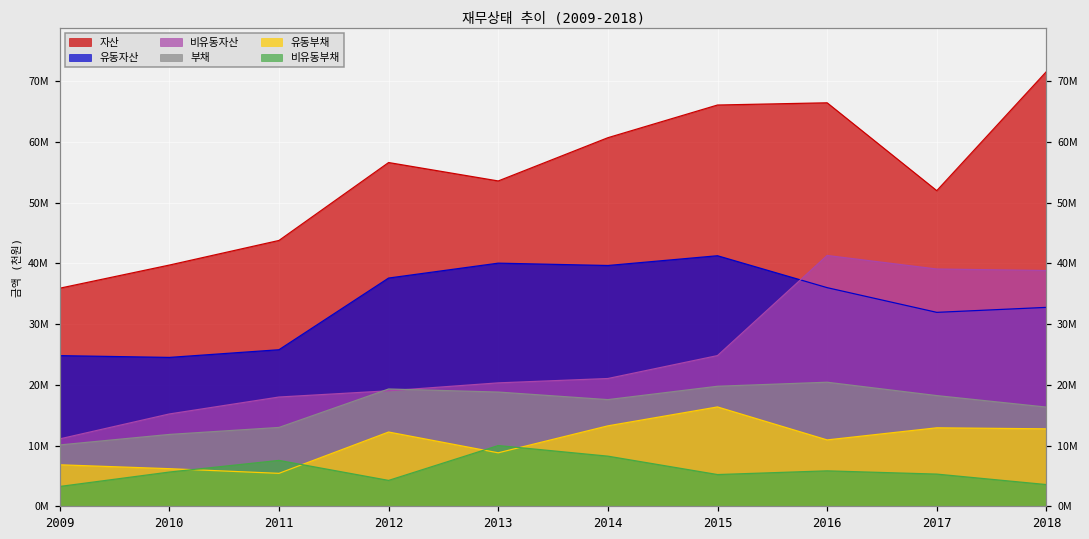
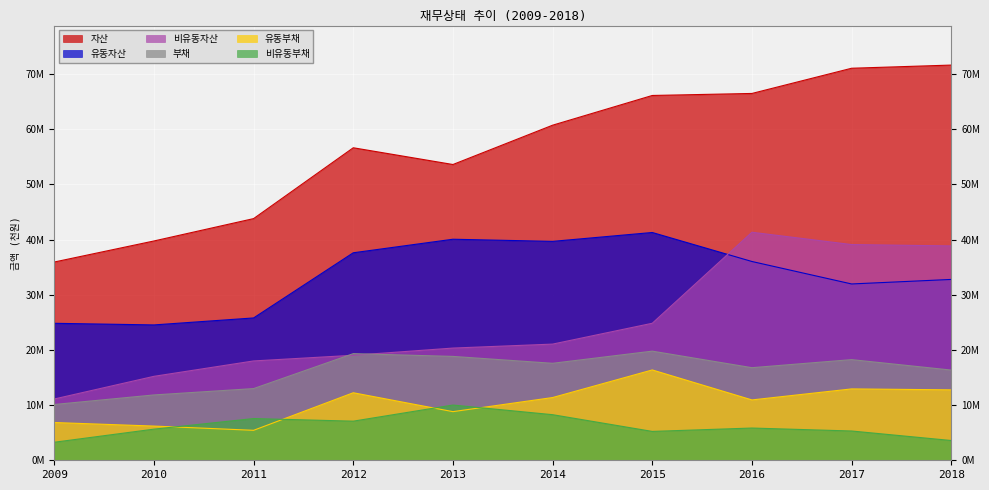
  {
    "자산": {
      "2009": 36000000,
      "2010": 40000000,
      "2011": 44000000,
      "2012": 57000000,
      "2013": 54000000,
      "2014": 61000000,
      "2015": 66000000,
      "2016": 66000000,
-     "2017": 52000000,
+     "2017": 71000000,
      "2018": 72000000
    },
    "유동자산": {
      "2009": 25000000,
      "2010": 25000000,
      "2011": 26000000,
      "2012": 38000000,
      "2013": 40000000,
      "2014": 40000000,
      "2015": 41000000,
      "2016": 36000000,
      "2017": 32000000,
      "2018": 33000000
    },
    "비유동자산": {
      "2009": 11000000,
      "2010": 15000000,
      "2011": 18000000,
      "2013": 20000000,
      "2014": 21000000,
      "2015": 25000000,
      "2016": 41000000,
      "2017": 39000000,
      "2018": 39000000
    },
    "부채": {
      "2009": 10000000,
      "2010": 12000000,
      "2011": 13000000,
      "2013": 19000000,
      "2014": 18000000,
      "2015": 20000000,
-     "2016": 20000000,
+     "2016": 17000000,
      "2017": 18000000,
      "2018": 16000000
    },
    "유동부채": {
      "2009": 7000000,
      "2010": 6000000,
      "2011": 5000000,
      "2012": 12000000,
      "2013": 9000000,
-     "2014": 13000000,
+     "2014": 11000000,
      "2015": 16000000,
      "2016": 11000000,
      "2017": 13000000,
      "2018": 13000000
    },
    "비유동부채": {
      "2009": 3000000,
      "2010": 6000000,
      "2011": 8000000,
-     "2012": 4000000,
+     "2012": 7000000,
      "2013": 10000000,
      "2014": 8000000,
      "2015": 5000000,
      "2016": 6000000,
      "2017": 5000000,
      "2018": 4000000
    }
  }
